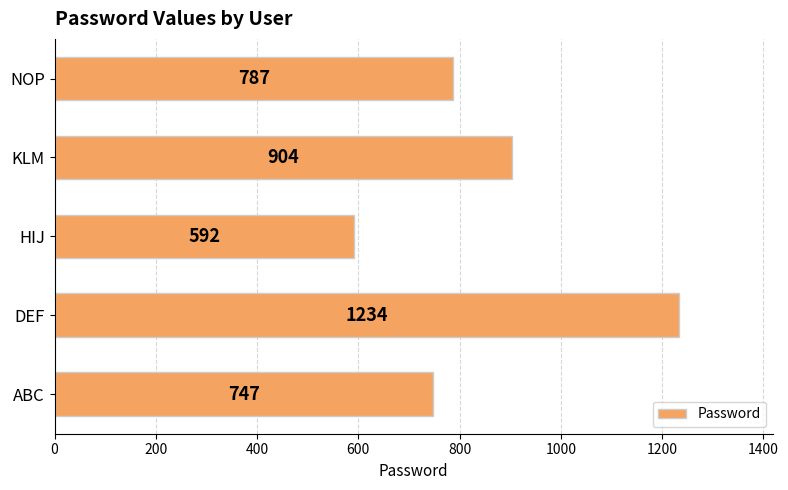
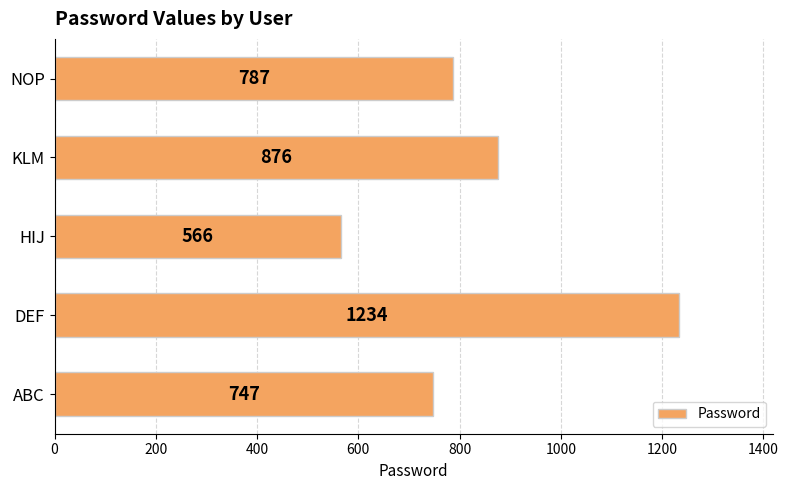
  {
    "NOP": 787,
-   "KLM": 904,
-   "HIJ": 592,
+   "KLM": 876,
+   "HIJ": 566,
    "DEF": 1234,
    "ABC": 747
  }
